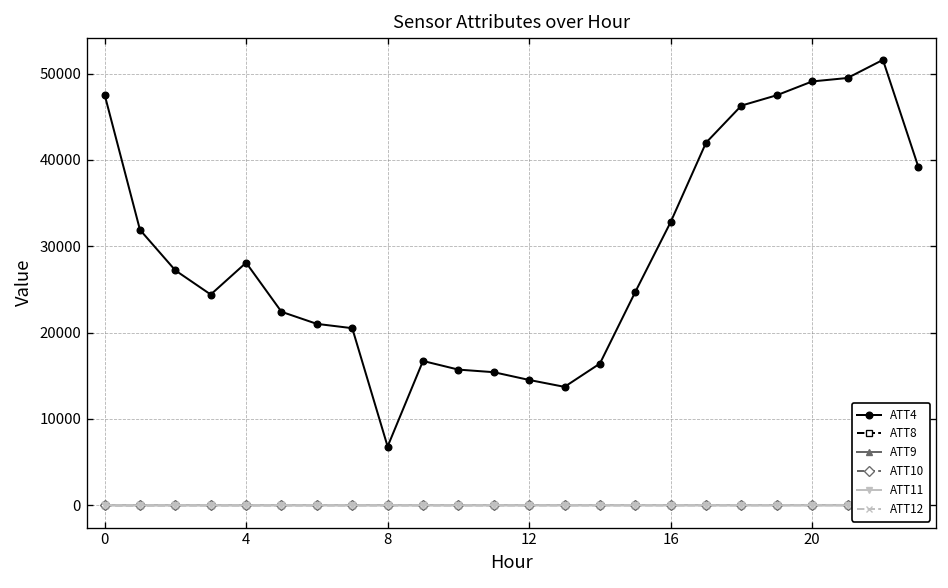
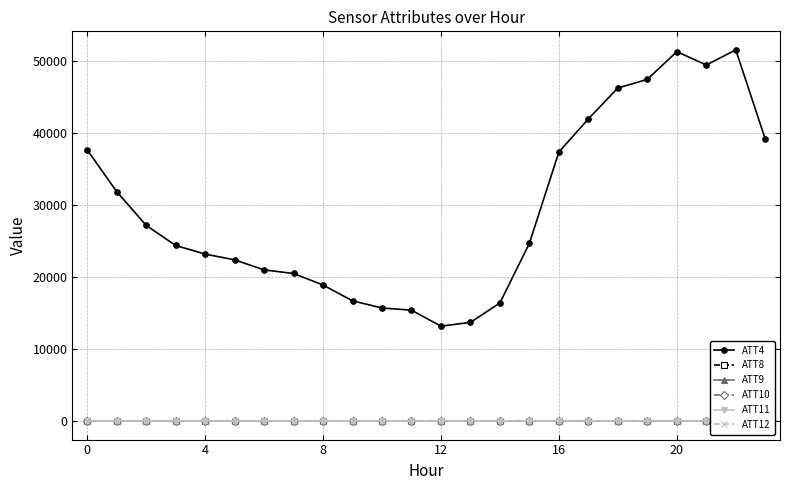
  {
    "ATT4": {
-     "0": 48000,
-     "4": 28000,
-     "8": 7000,
-     "12": 15000,
-     "16": 33000,
-     "20": 49000
+     "0": 38000,
+     "4": 23000,
+     "8": 19000,
+     "12": 13000,
+     "16": 37000,
+     "20": 51000
    },
    "ATT12": {
      "0": 0,
      "4": 0,
      "8": 0,
      "12": 0,
      "16": 0,
      "20": 0
    }
  }
